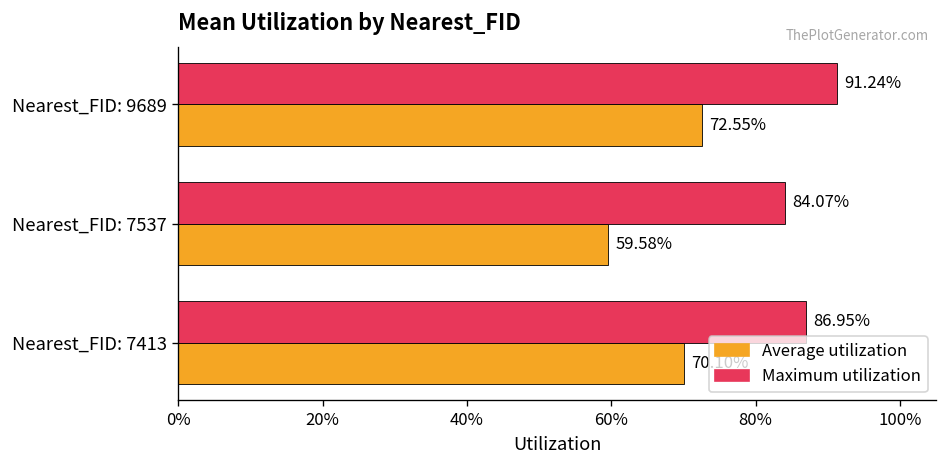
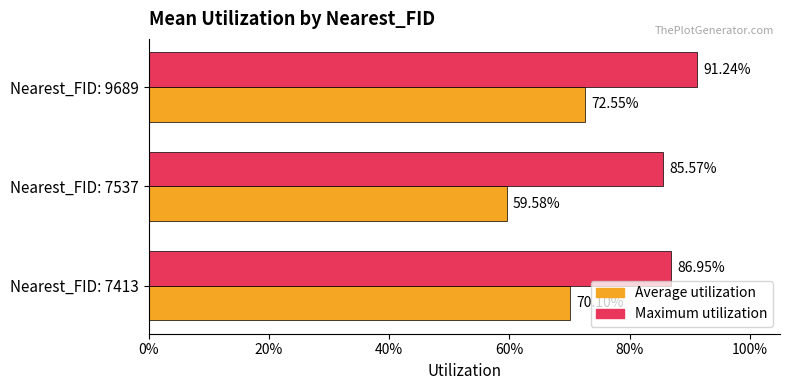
  {
    "Average utilization": {
      "Nearest_FID: 9689": "72.55%",
      "Nearest_FID: 7537": "59.58%"
    },
    "Maximum utilization": {
      "Nearest_FID: 9689": "91.24%",
-     "Nearest_FID: 7537": "84.07%",
+     "Nearest_FID: 7537": "85.57%",
      "Nearest_FID: 7413": "86.95%"
    }
  }
